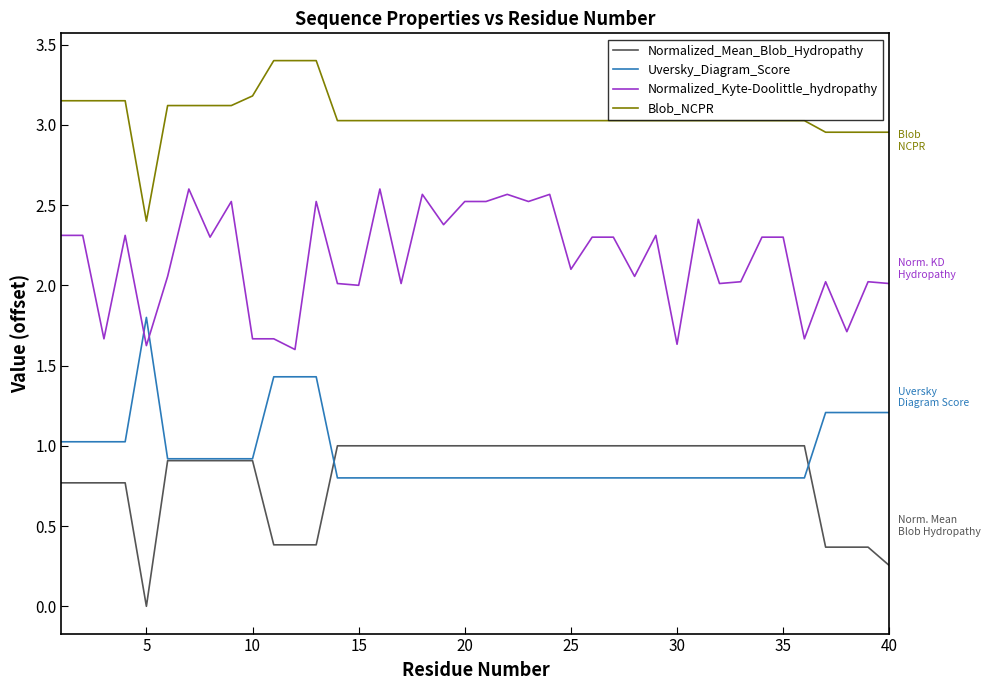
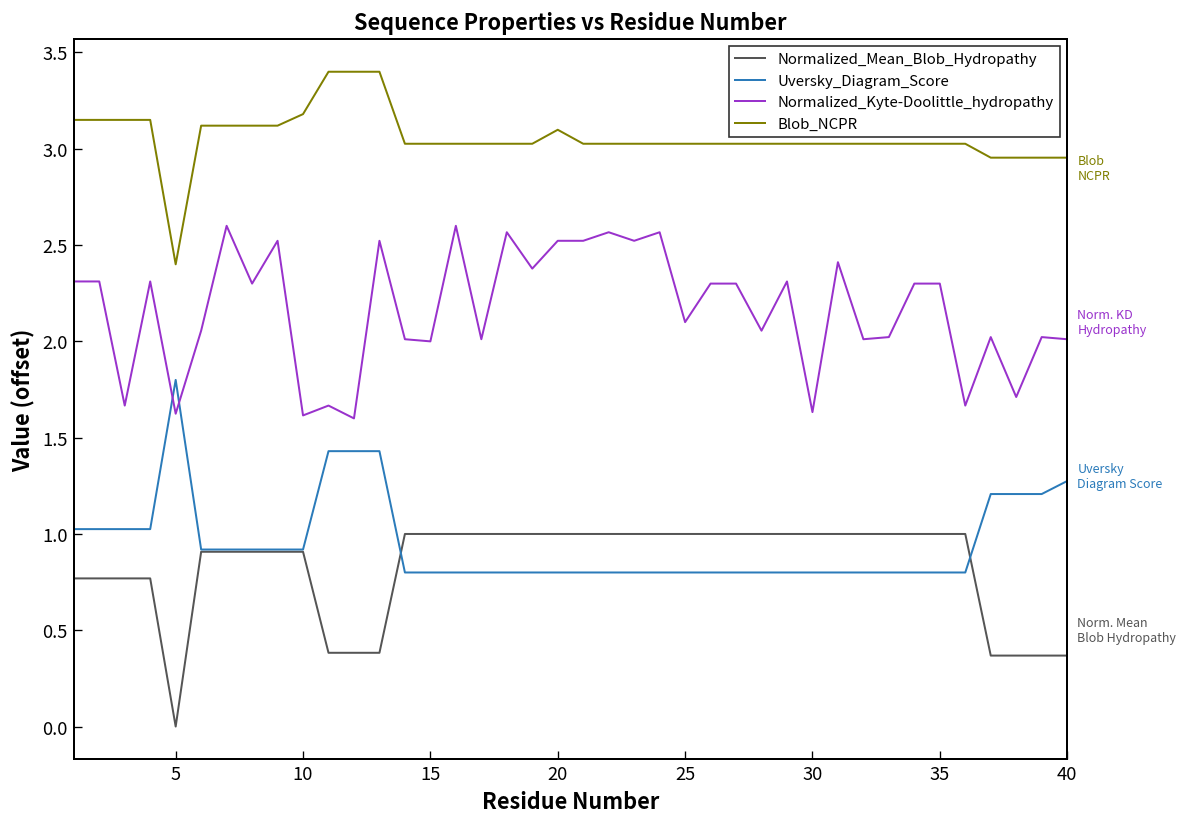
  {
    "Normalized_Mean_Blob_Hydropathy": {
      "5": 0.00,
      "15": 1.00,
      "20": 1.00,
      "25": 1.00,
      "30": 1.00,
      "35": 1.00,
-     "40": 0.25
+     "40": 0.37
    },
    "Uversky_Diagram_Score": {
      "5": 1.80,
      "15": 0.80,
      "20": 0.80,
      "25": 0.80,
      "30": 0.80,
      "35": 0.80,
-     "40": 1.21
+     "40": 1.27
    },
    "Normalized_Kyte-Doolittle_hydropathy": {
      "5": 1.62,
-     "10": 1.67,
+     "10": 1.62,
      "15": 2.00,
      "20": 2.52,
      "25": 2.10,
      "30": 1.63,
      "35": 2.30,
      "40": 2.01
    },
    "Blob_NCPR": {
      "5": 2.40,
      "10": 3.18,
      "15": 3.03,
-     "20": 3.03,
+     "20": 3.10,
      "25": 3.03,
      "30": 3.03,
      "35": 3.03,
      "40": 2.95
    }
  }
